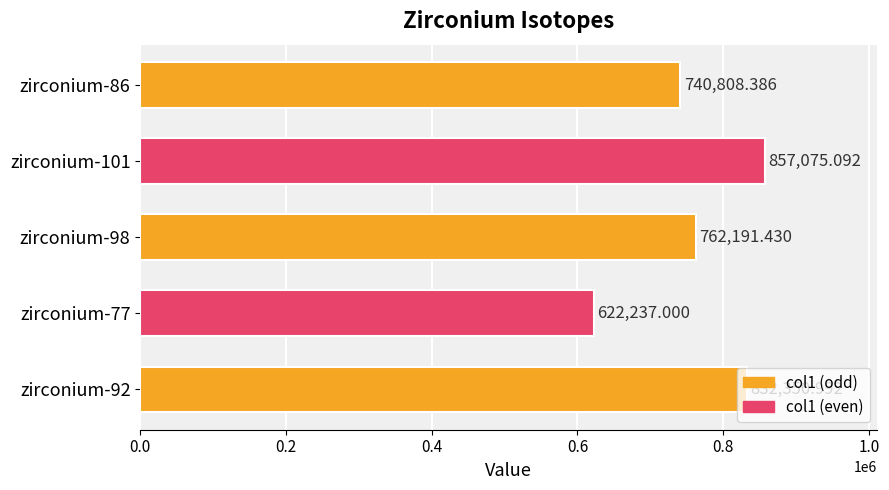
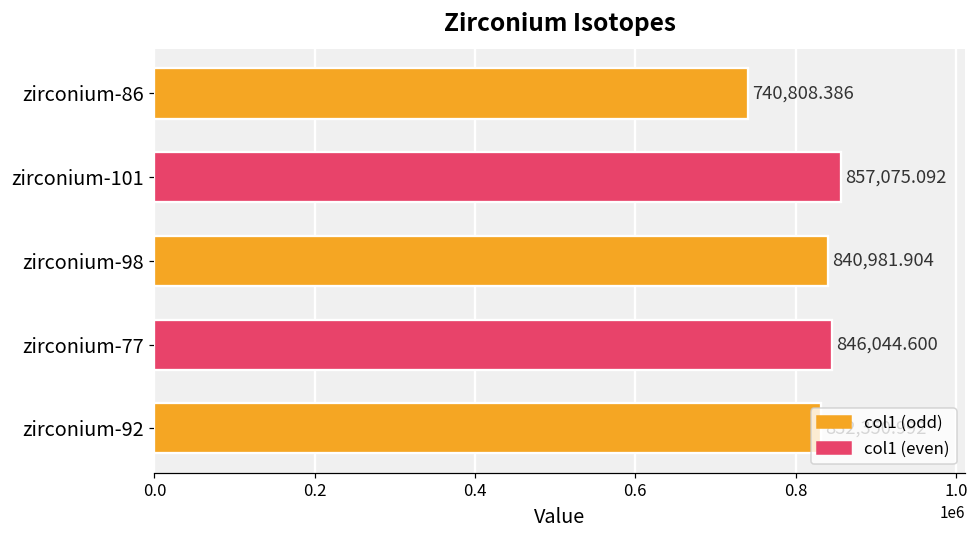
  {
    "zirconium-86": "740,808.386",
    "zirconium-101": "857,075.092",
-   "zirconium-98": "762,191.430",
-   "zirconium-77": "622,237.000"
+   "zirconium-98": "840,981.904",
+   "zirconium-77": "846,044.600"
  }
